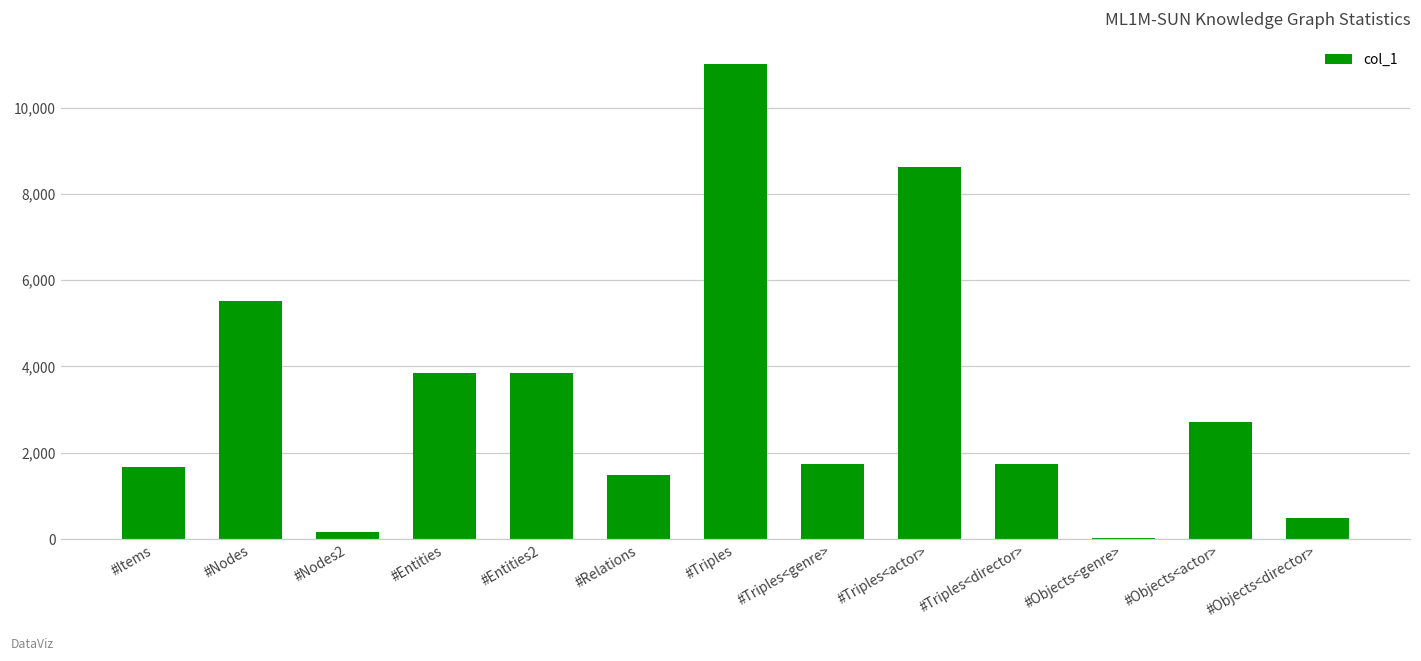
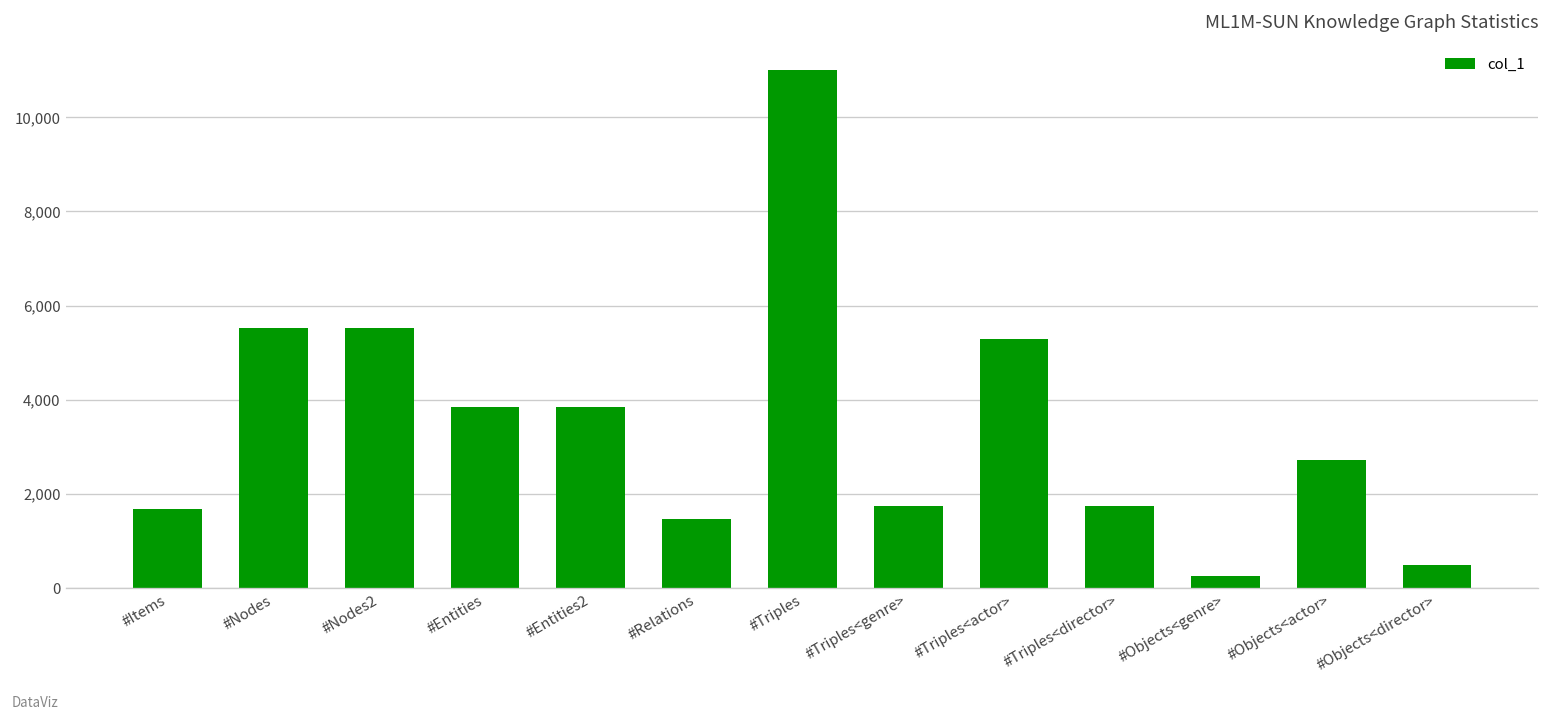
  {
    "#Items": "1,700",
    "#Nodes": "5,500",
-   "#Nodes2": "200",
+   "#Nodes2": "5,500",
    "#Entities": "3,800",
    "#Entities2": "3,800",
    "#Relations": "1,500",
    "#Triples": "11,000",
    "#Triples<genre>": "1,700",
-   "#Triples<actor>": "8,600",
+   "#Triples<actor>": "5,300",
    "#Triples<director>": "1,700",
-   "#Objects<genre>": "0",
+   "#Objects<genre>": "300",
    "#Objects<actor>": "2,700",
    "#Objects<director>": "500"
  }
